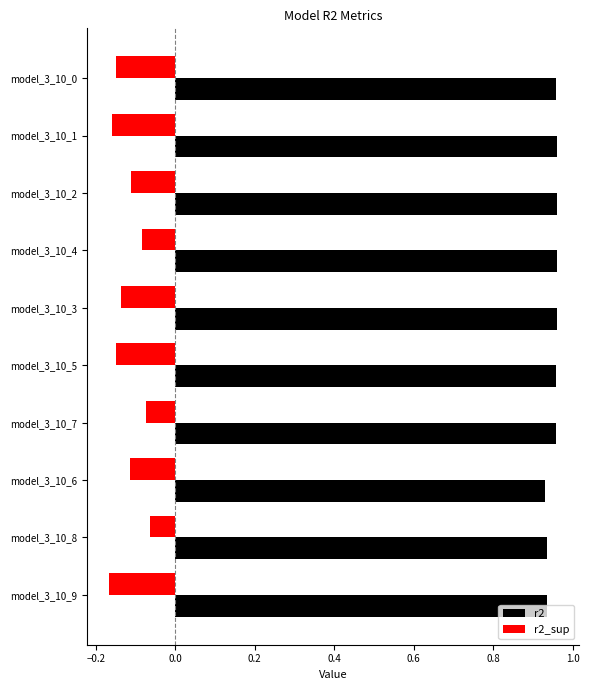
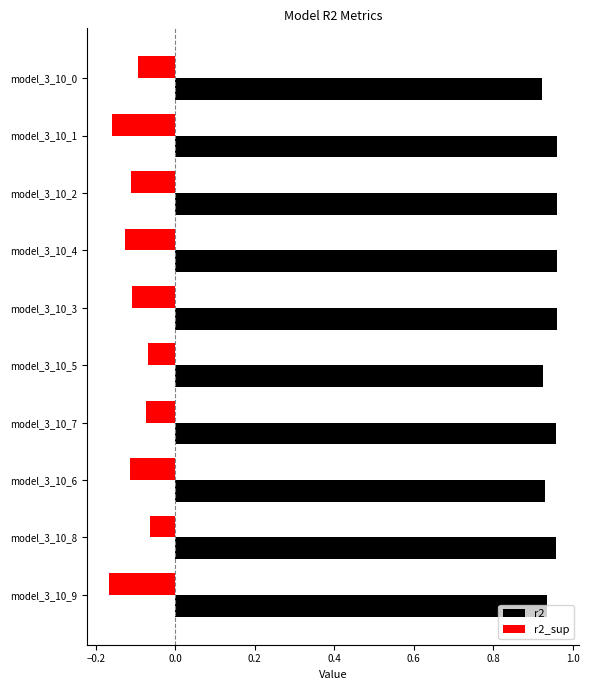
  {
    "r2": {
-     "model_3_10_0": 0.96,
+     "model_3_10_0": 0.92,
      "model_3_10_1": 0.96,
      "model_3_10_2": 0.96,
      "model_3_10_4": 0.96,
      "model_3_10_3": 0.96,
-     "model_3_10_5": 0.96,
+     "model_3_10_5": 0.92,
      "model_3_10_7": 0.96,
      "model_3_10_6": 0.93,
-     "model_3_10_8": 0.93
+     "model_3_10_8": 0.96
    },
    "r2_sup": {
-     "model_3_10_0": -0.15,
+     "model_3_10_0": -0.09,
      "model_3_10_1": -0.16,
      "model_3_10_2": -0.11,
-     "model_3_10_4": -0.08,
-     "model_3_10_3": -0.14,
-     "model_3_10_5": -0.15,
+     "model_3_10_4": -0.13,
+     "model_3_10_3": -0.11,
+     "model_3_10_5": -0.07,
      "model_3_10_7": -0.07,
      "model_3_10_6": -0.11,
      "model_3_10_8": -0.06,
      "model_3_10_9": -0.17
    }
  }
